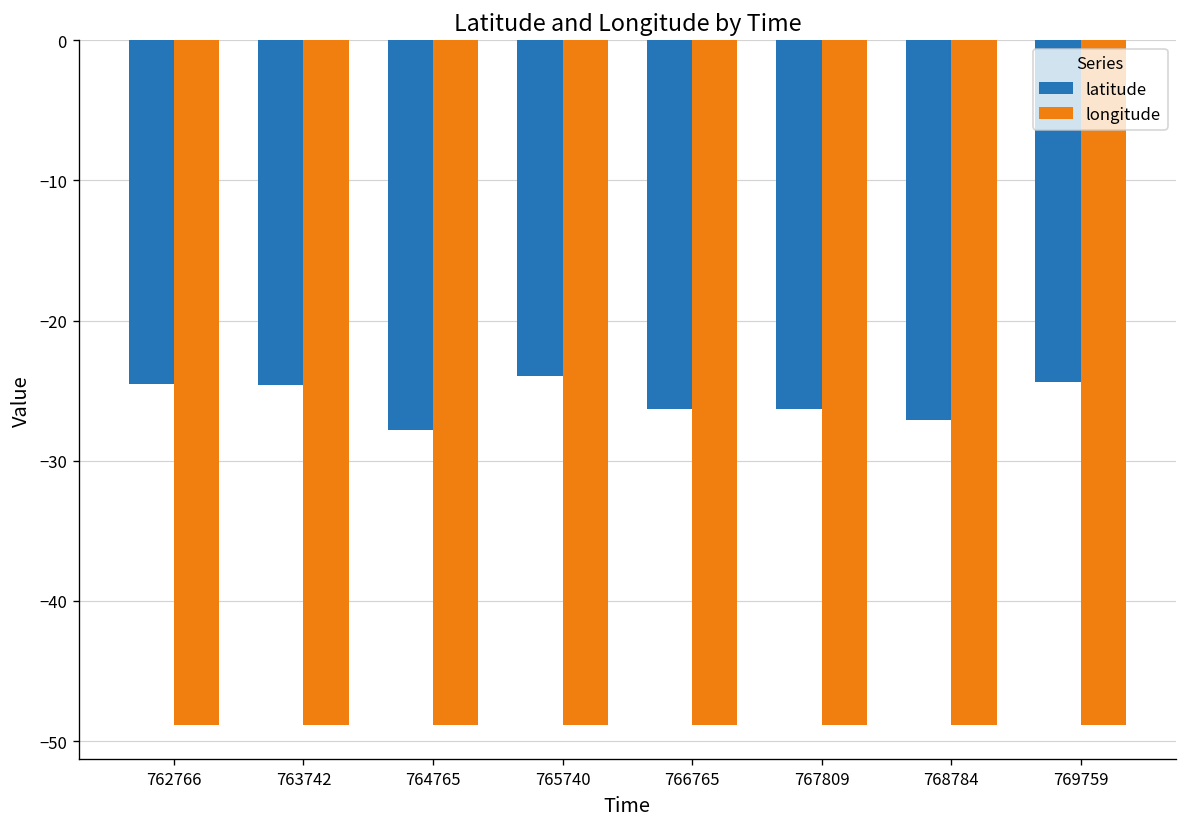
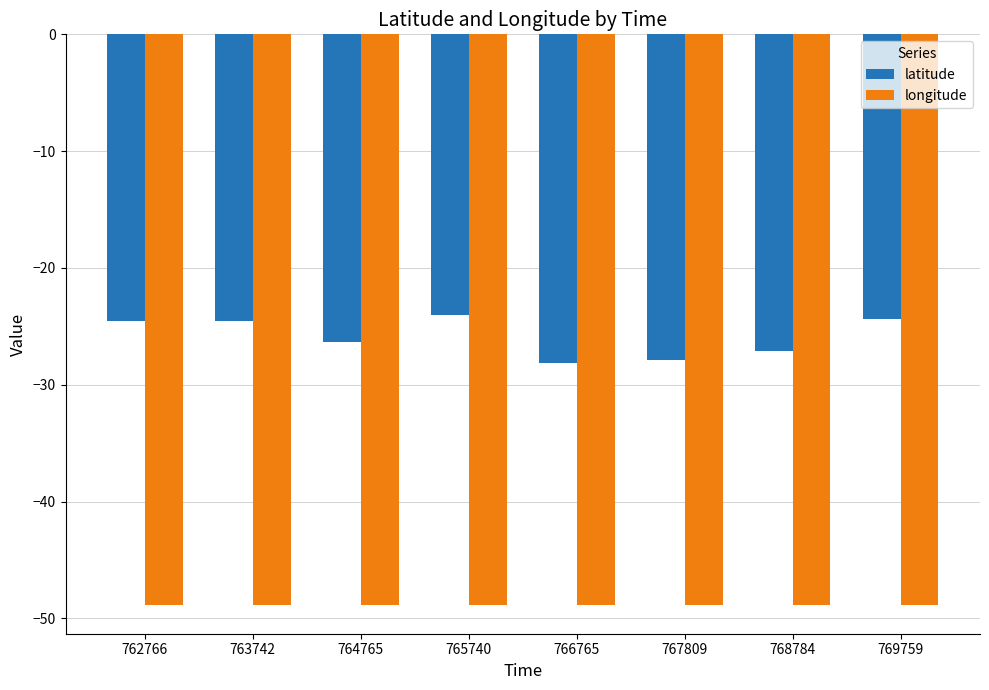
  {
    "latitude": {
      "762766": -24.6,
      "763742": -24.6,
-     "764765": -27.8,
+     "764765": -26.3,
      "765740": -24.0,
-     "766765": -26.3,
-     "767809": -26.3,
+     "766765": -28.2,
+     "767809": -27.9,
      "768784": -27.1,
      "769759": -24.4
    },
    "longitude": {
      "762766": -48.9,
      "763742": -48.9,
      "764765": -48.9,
      "765740": -48.9,
      "766765": -48.9,
      "767809": -48.9,
      "768784": -48.9,
      "769759": -48.9
    }
  }
